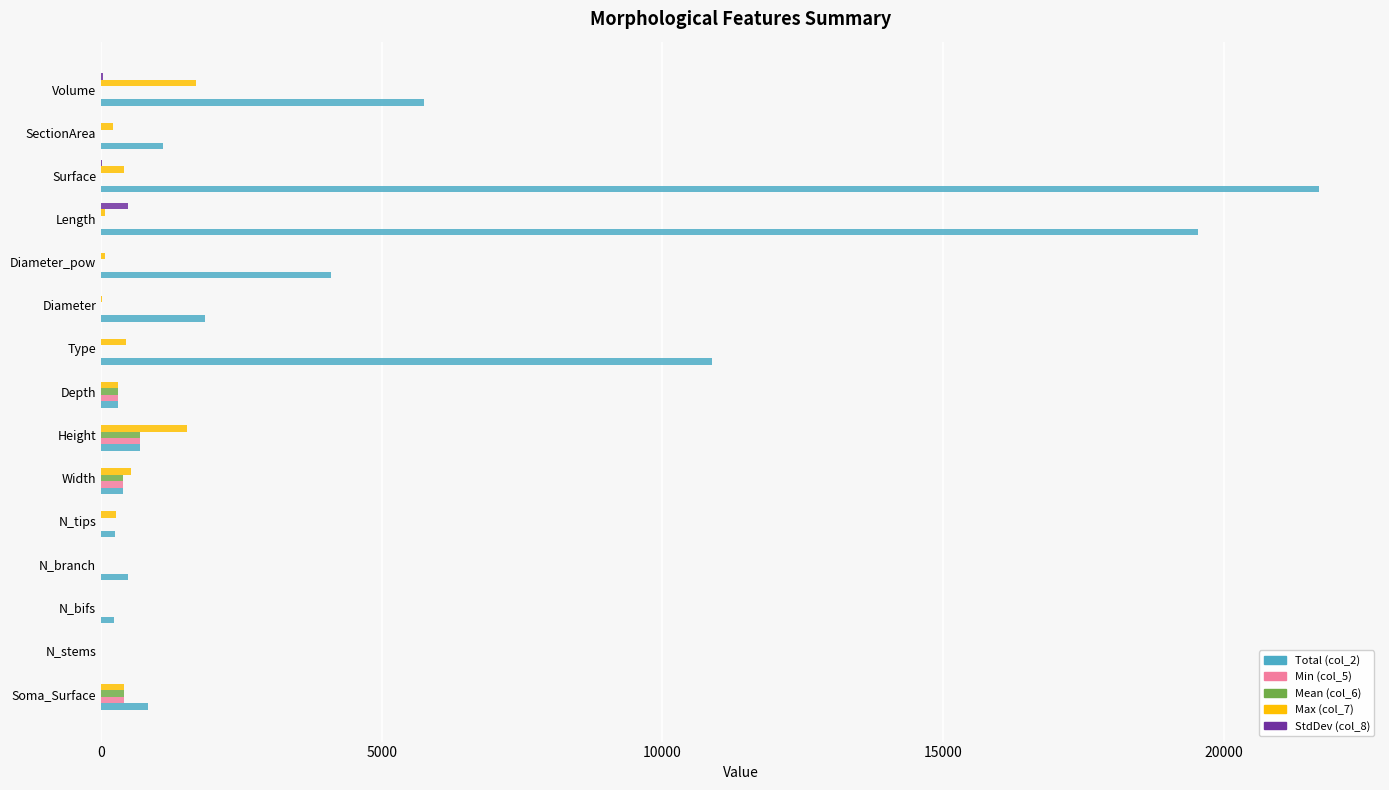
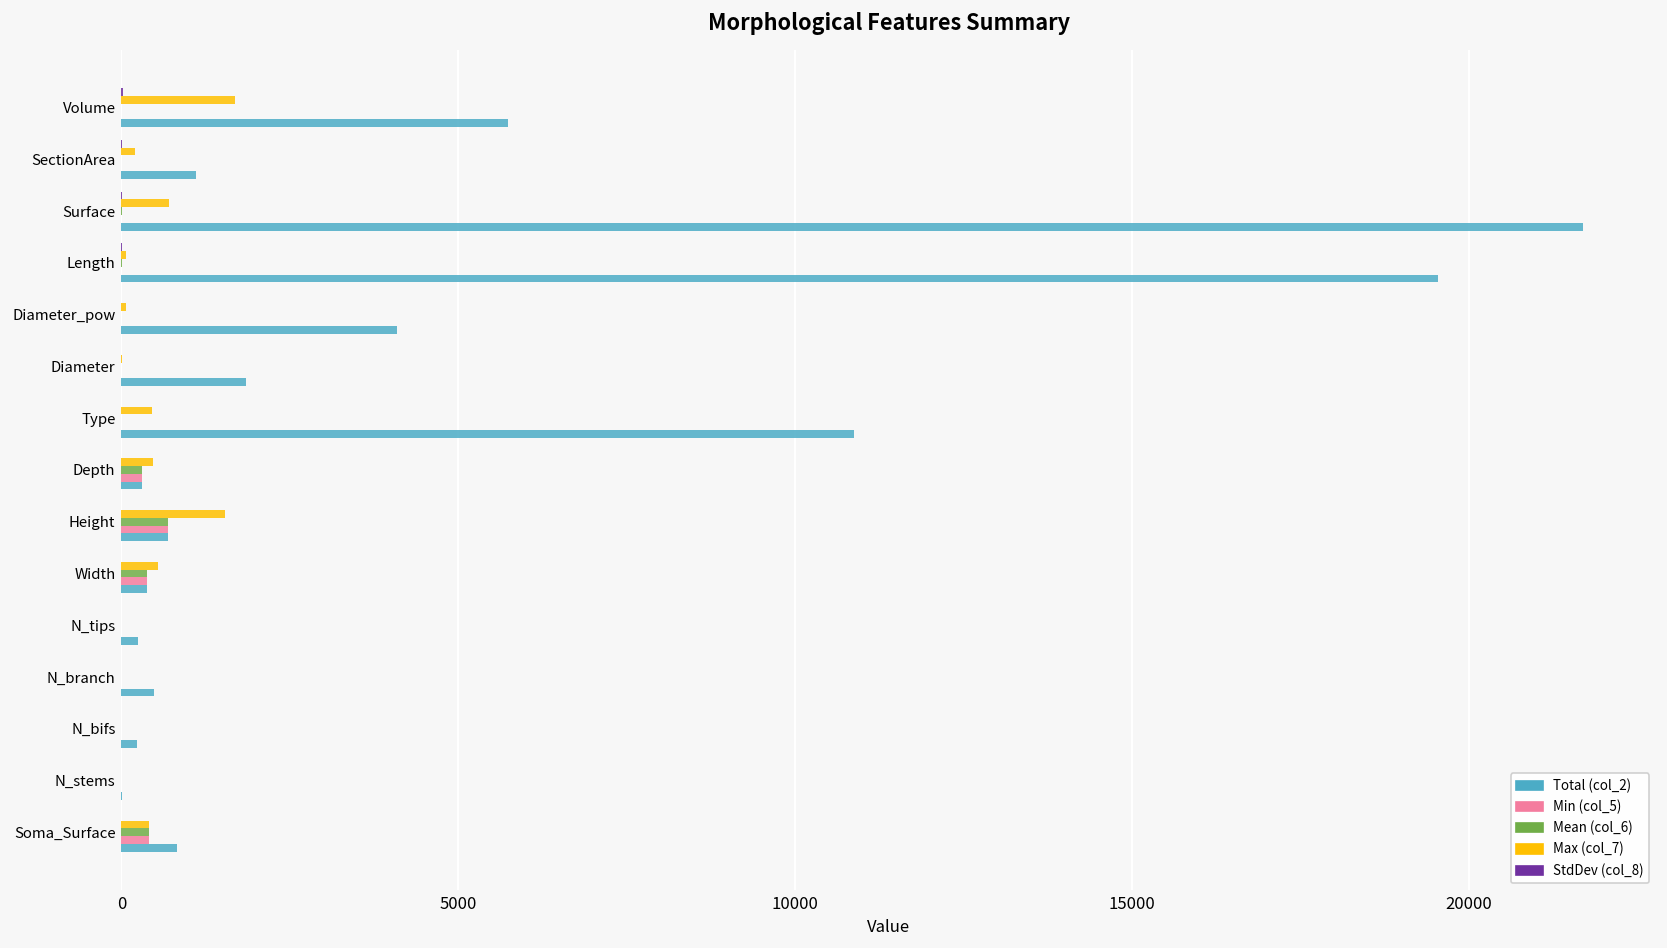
  {
    "Total (col_2)": {
      "Volume": 5700,
      "SectionArea": 1100,
      "Surface": 21700,
      "Length": 19500,
      "Diameter_pow": 4100,
      "Diameter": 1800,
      "Type": 10900,
      "Depth": 300,
      "Height": 700,
      "Width": 400,
      "N_tips": 200,
      "N_branch": 500,
      "N_bifs": 200,
      "Soma_Surface": 800
    },
    "Min (col_5)": {
      "Depth": 300,
      "Height": 700,
      "Width": 400,
      "Soma_Surface": 400
    },
    "Mean (col_6)": {
      "Depth": 300,
      "Height": 700,
      "Width": 400,
      "Soma_Surface": 400
    },
    "Max (col_7)": {
      "Volume": 1700,
      "SectionArea": 200,
-     "Surface": 400,
+     "Surface": 700,
      "Length": 100,
      "Diameter_pow": 100,
      "Type": 400,
-     "Depth": 300,
+     "Depth": 500,
      "Height": 1500,
      "Width": 500,
-     "N_tips": 300,
+     "N_tips": 0,
      "Soma_Surface": 400
    },
    "StdDev (col_8)": {
-     "Length": 500,
+     "Length": 0,
      "Depth": 0,
      "Height": 0,
      "Width": 0,
      "N_tips": 0,
      "N_branch": 0,
      "N_bifs": 0,
      "N_stems": 0,
      "Soma_Surface": 0
    }
  }
